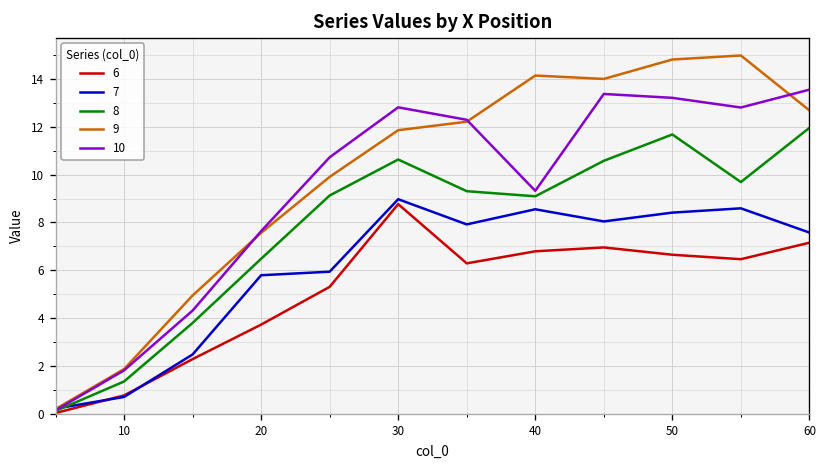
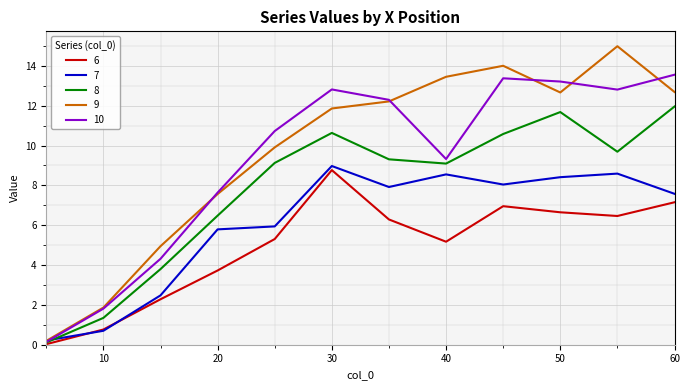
  {
    "6": {
      "20": 3.7,
      "30": 8.8,
-     "40": 6.8,
+     "40": 5.2,
      "50": 6.6,
      "60": 7.2
    },
    "7": {
      "20": 5.8,
      "30": 9.0,
      "40": 8.6,
      "50": 8.4,
      "60": 7.6
    },
    "8": {
      "10": 1.3,
      "20": 6.5,
      "30": 10.6,
      "40": 9.1,
      "50": 11.7,
      "60": 12.0
    },
    "9": {
      "30": 11.9,
-     "40": 14.1,
-     "50": 14.8,
+     "40": 13.4,
+     "50": 12.7,
      "60": 12.7
    },
    "10": {
      "30": 12.8,
      "40": 9.3,
      "50": 13.2,
      "60": 13.6
    }
  }
